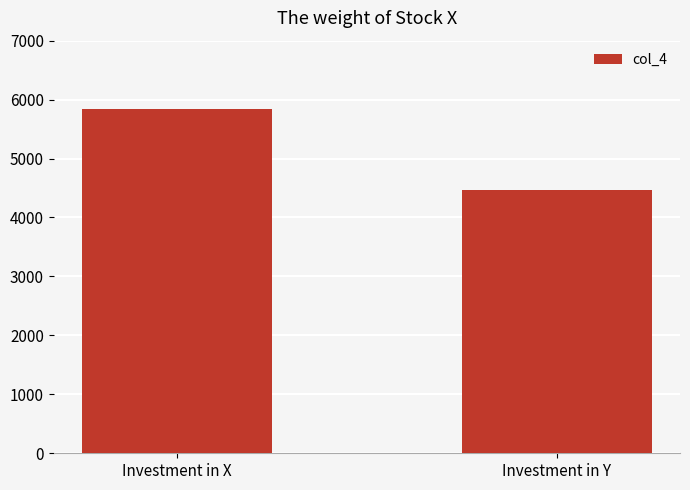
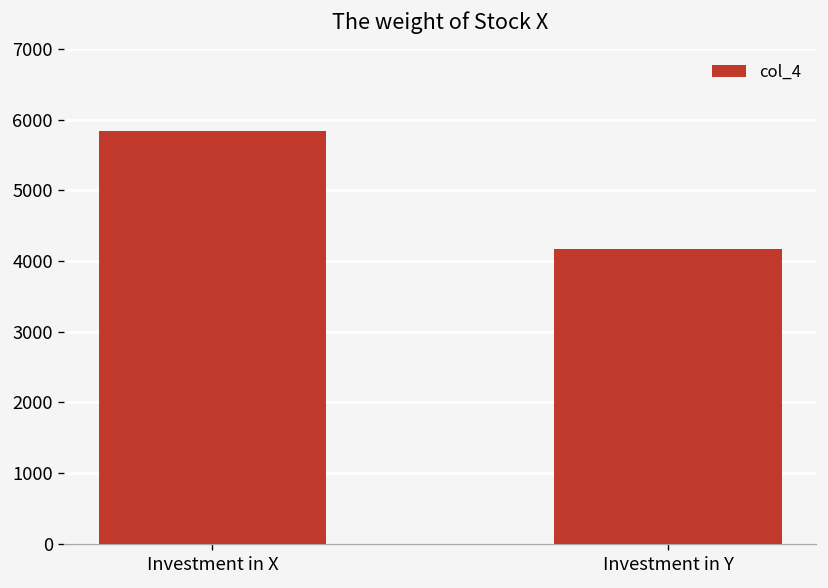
  {
    "Investment in X": 5800,
-   "Investment in Y": 4500
+   "Investment in Y": 4200
  }
